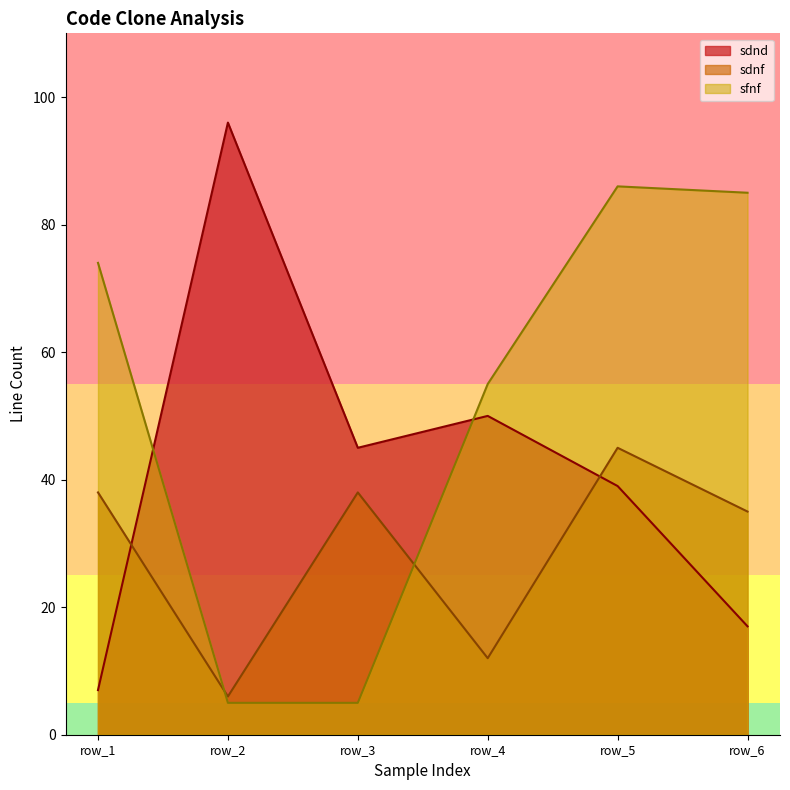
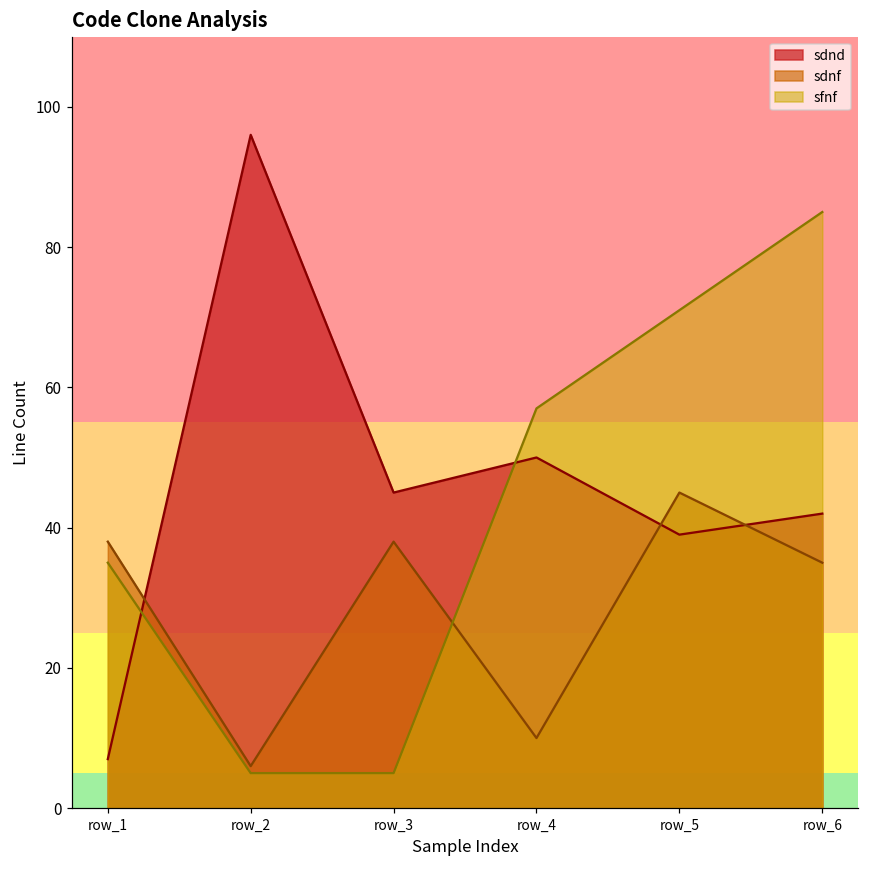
  {
    "sdnd": {
      "row_1": 7,
      "row_2": 96,
      "row_3": 45,
      "row_4": 50,
      "row_5": 39,
-     "row_6": 17
+     "row_6": 42
    },
    "sdnf": {
      "row_1": 38,
      "row_2": 6,
      "row_3": 38,
-     "row_4": 12,
+     "row_4": 10,
      "row_5": 45,
      "row_6": 35
    },
    "sfnf": {
-     "row_1": 74,
+     "row_1": 35,
      "row_2": 5,
      "row_3": 5,
-     "row_4": 55,
-     "row_5": 86,
+     "row_4": 57,
+     "row_5": 71,
      "row_6": 85
    }
  }
